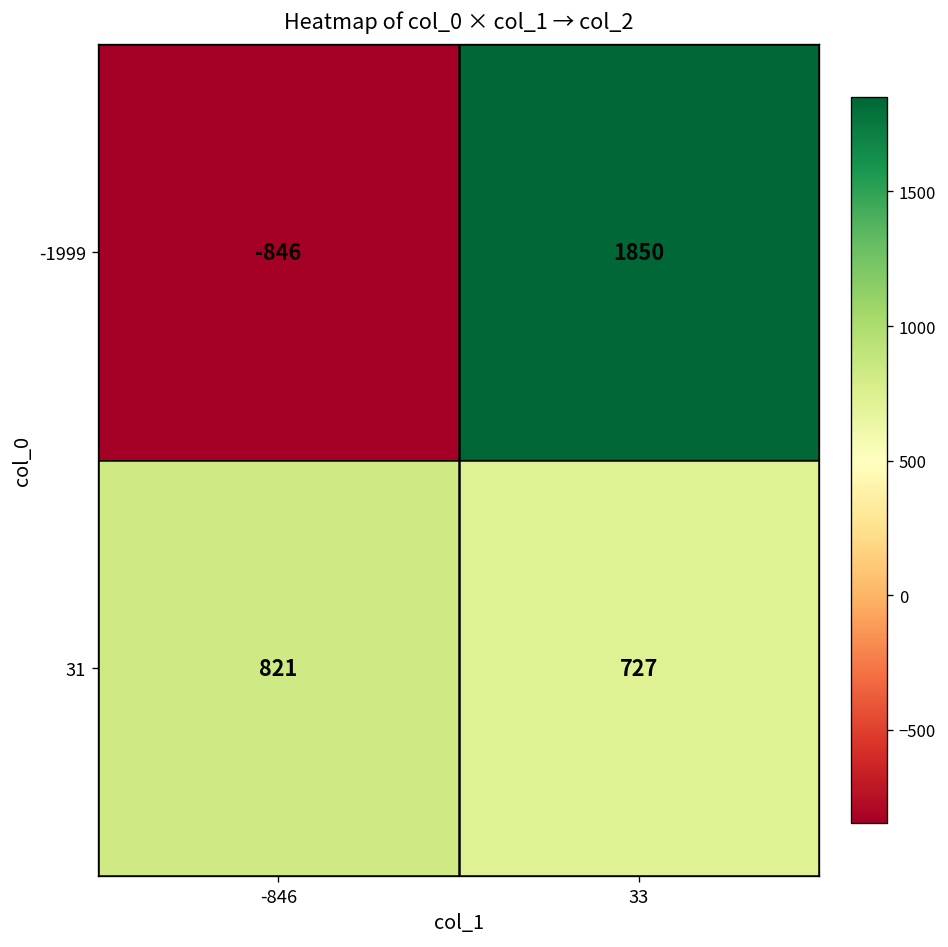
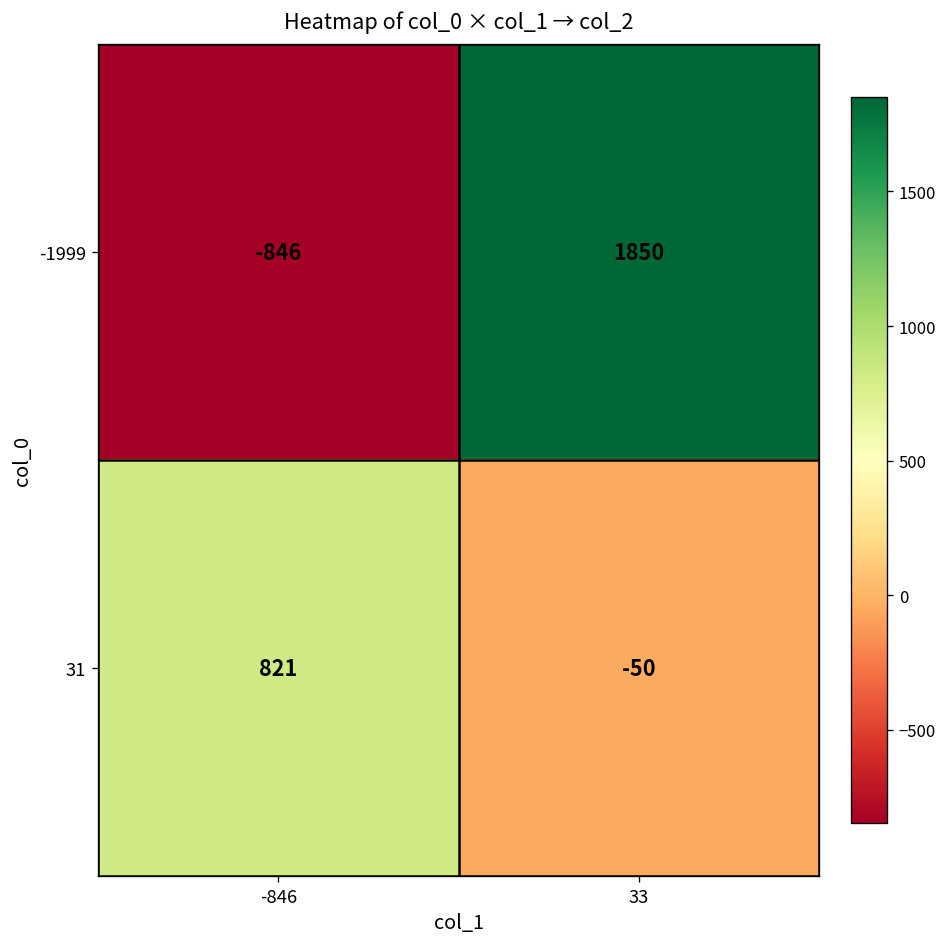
  {
    "-1999": {
      "-846": -846,
      "33": 1850
    },
    "31": {
      "-846": 821,
-     "33": 727
+     "33": -50
    }
  }
